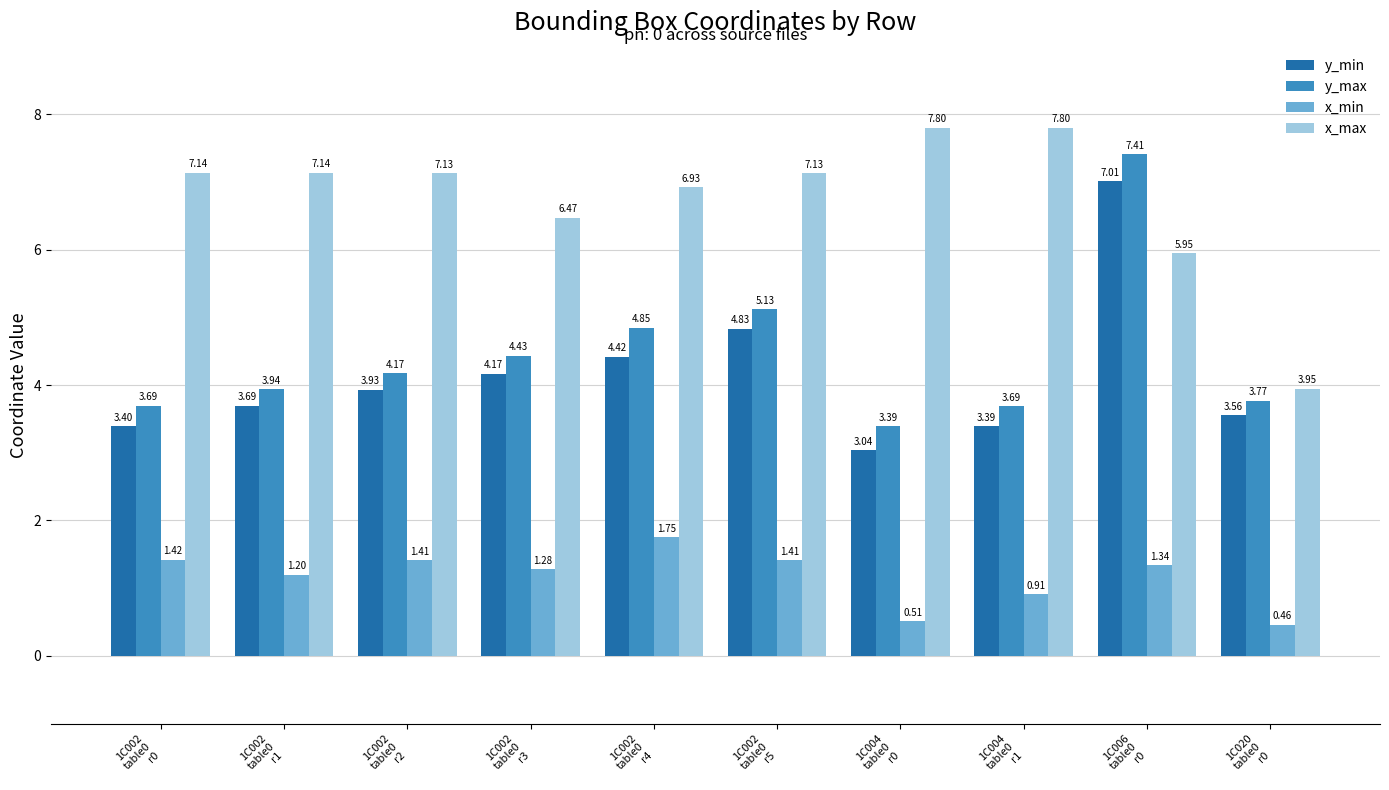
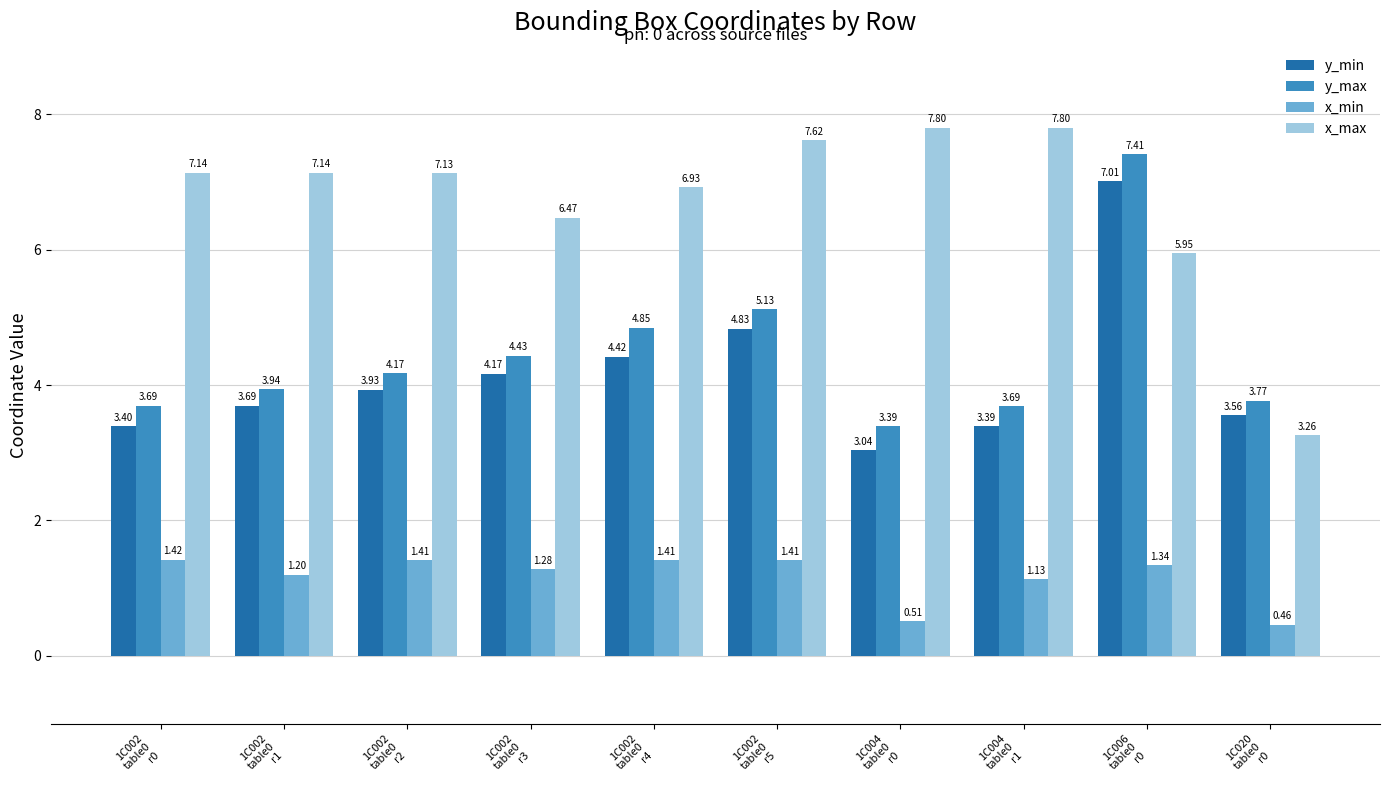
  {
    "x_min": {
      "1C002 table0 r0": 1.42,
      "1C002 table0 r1": 1.20,
      "1C002 table0 r2": 1.41,
      "1C002 table0 r3": 1.28,
-     "1C002 table0 r4": 1.75,
+     "1C002 table0 r4": 1.41,
      "1C002 table0 r5": 1.41,
      "1C004 table0 r0": 0.51,
-     "1C004 table0 r1": 0.91,
+     "1C004 table0 r1": 1.13,
      "1C006 table0 r0": 1.34,
      "1C020 table0 r0": 0.46
    },
    "x_max": {
      "1C002 table0 r0": 7.14,
      "1C002 table0 r1": 7.14,
      "1C002 table0 r2": 7.13,
      "1C002 table0 r3": 6.47,
      "1C002 table0 r4": 6.93,
-     "1C002 table0 r5": 7.13,
+     "1C002 table0 r5": 7.62,
      "1C004 table0 r0": 7.80,
      "1C004 table0 r1": 7.80,
      "1C006 table0 r0": 5.95,
-     "1C020 table0 r0": 3.95
+     "1C020 table0 r0": 3.26
    }
  }
